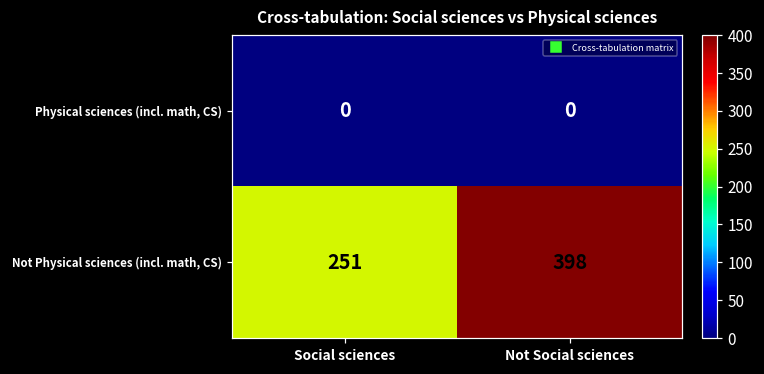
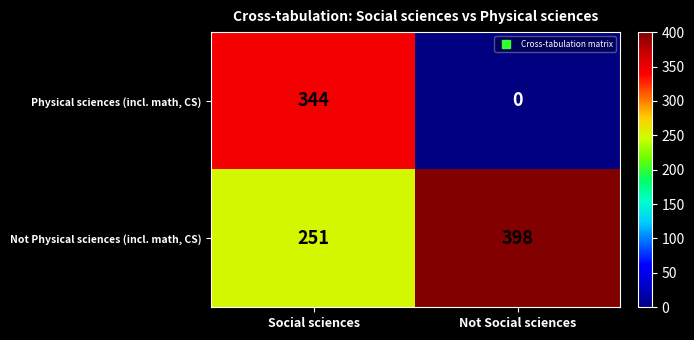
  {
    "Physical sciences (incl. math, CS)": {
-     "Social sciences": 0,
+     "Social sciences": 344,
      "Not Social sciences": 0
    },
    "Not Physical sciences (incl. math, CS)": {
      "Social sciences": 251,
      "Not Social sciences": 398
    }
  }
